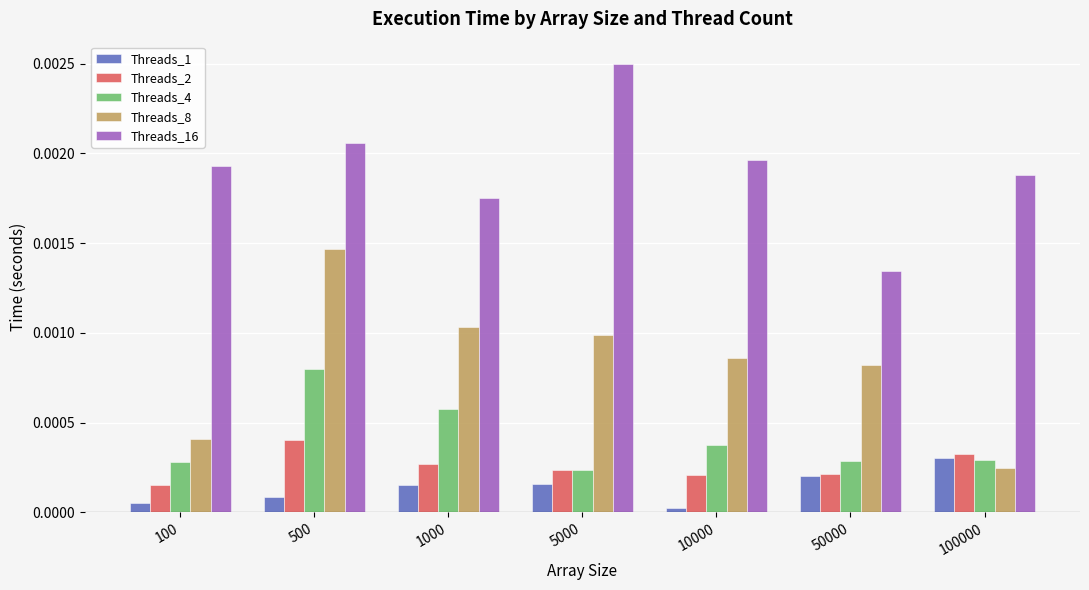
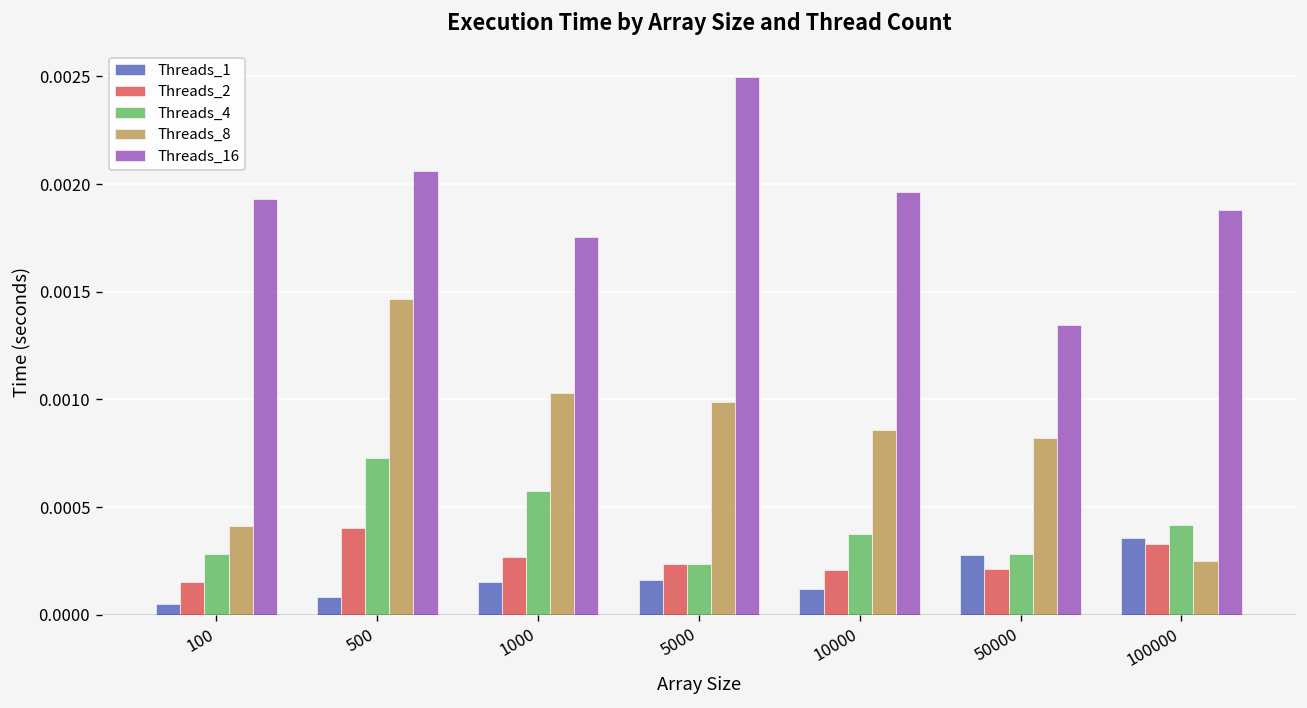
  {
    "Threads_1": {
      "100": 0.00005,
      "500": 0.00008,
      "1000": 0.00015,
      "5000": 0.00016,
-     "10000": 0.00003,
-     "50000": 0.00020,
-     "100000": 0.00030
+     "10000": 0.00012,
+     "50000": 0.00028,
+     "100000": 0.00036
    },
    "Threads_2": {
      "100": 0.00015,
      "500": 0.00040,
      "1000": 0.00027,
      "5000": 0.00024,
      "10000": 0.00021,
      "50000": 0.00021,
      "100000": 0.00033
    },
    "Threads_4": {
      "100": 0.00028,
-     "500": 0.00080,
+     "500": 0.00073,
      "1000": 0.00058,
      "5000": 0.00024,
      "10000": 0.00037,
      "50000": 0.00028,
-     "100000": 0.00029
+     "100000": 0.00042
    },
    "Threads_8": {
      "100": 0.00041,
      "500": 0.00147,
      "1000": 0.00103,
      "5000": 0.00099,
      "10000": 0.00086,
      "50000": 0.00082,
      "100000": 0.00025
    },
    "Threads_16": {
      "100": 0.00193,
      "500": 0.00206,
      "1000": 0.00175,
      "5000": 0.00250,
      "10000": 0.00196,
      "50000": 0.00135,
      "100000": 0.00188
    }
  }
